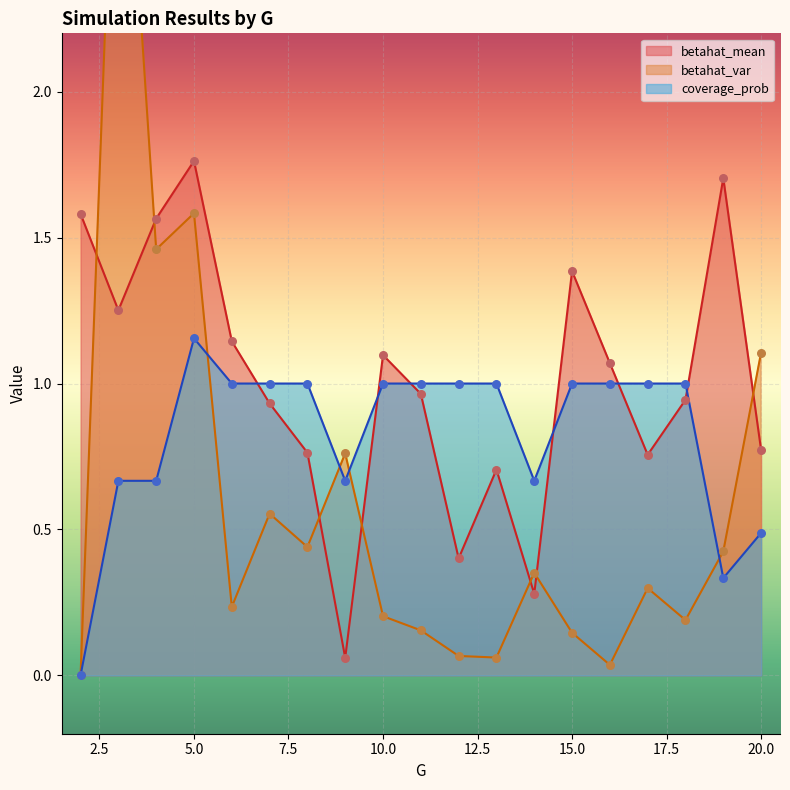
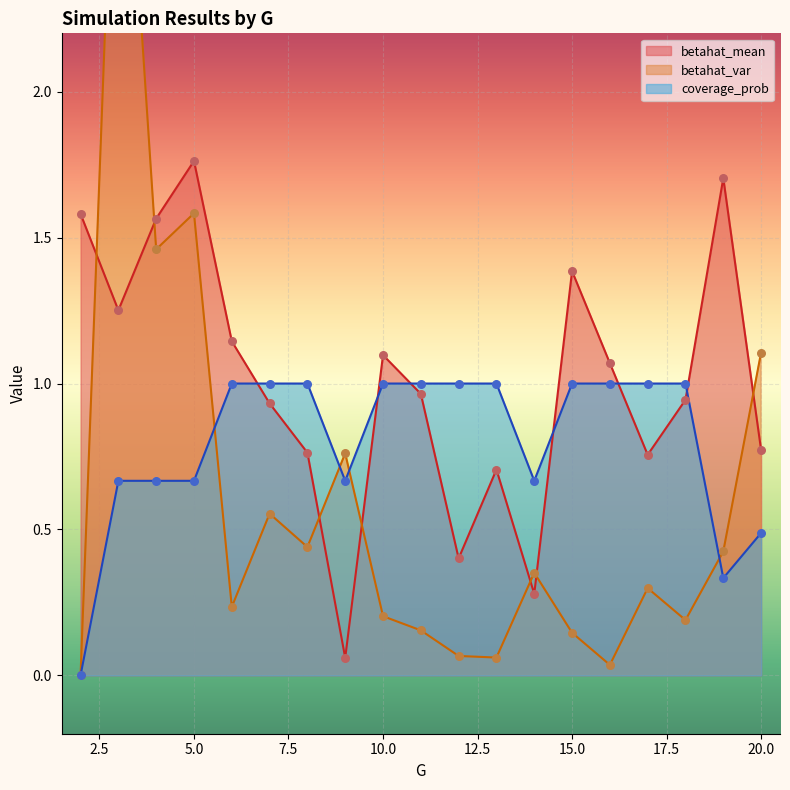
  {
    "coverage_prob": {
-     "5.0": 1.15,
+     "5.0": 0.67,
      "10.0": 1.00,
      "15.0": 1.00,
      "20.0": 0.49
    }
  }
